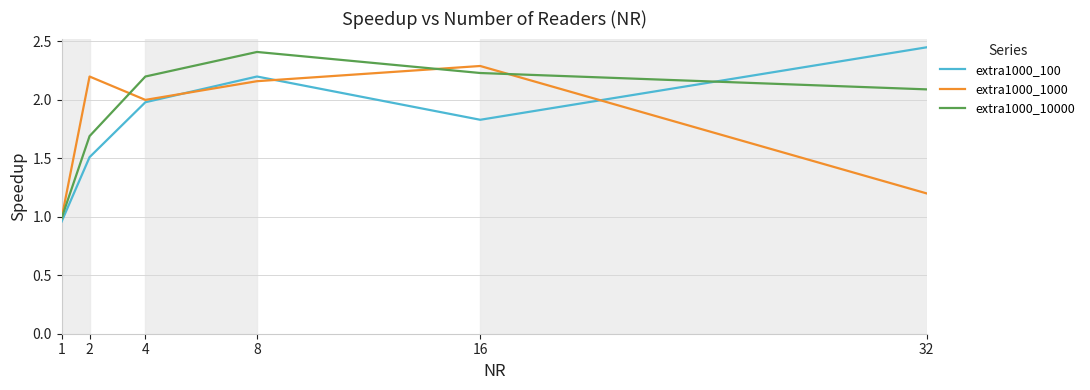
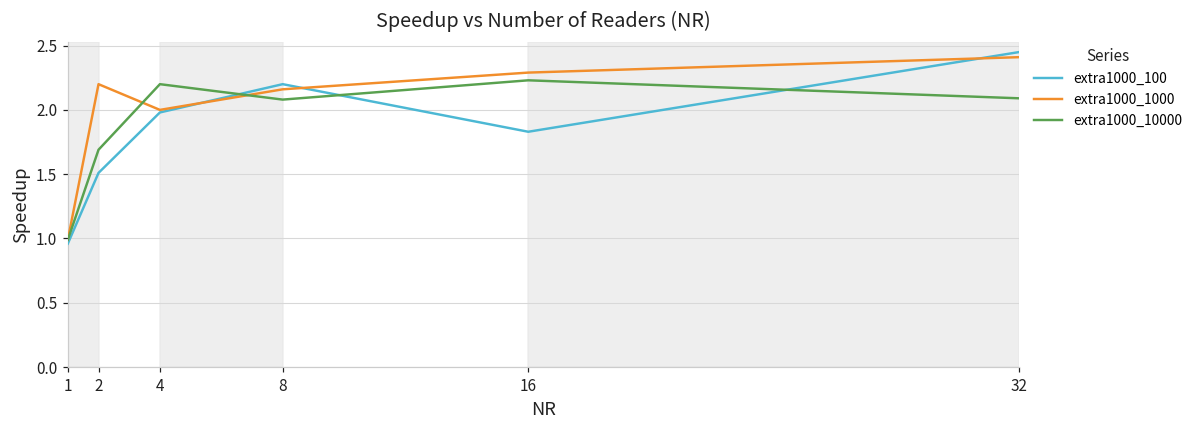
  {
    "extra1000_100": {
      "1": 0.96,
      "2": 1.51,
      "8": 2.20,
      "16": 1.83,
      "32": 2.45
    },
    "extra1000_1000": {
      "2": 2.20,
      "8": 2.16,
      "16": 2.29,
-     "32": 1.20
+     "32": 2.41
    },
    "extra1000_10000": {
      "2": 1.69,
      "4": 2.20,
-     "8": 2.41,
+     "8": 2.08,
      "16": 2.23,
      "32": 2.09
    }
  }
